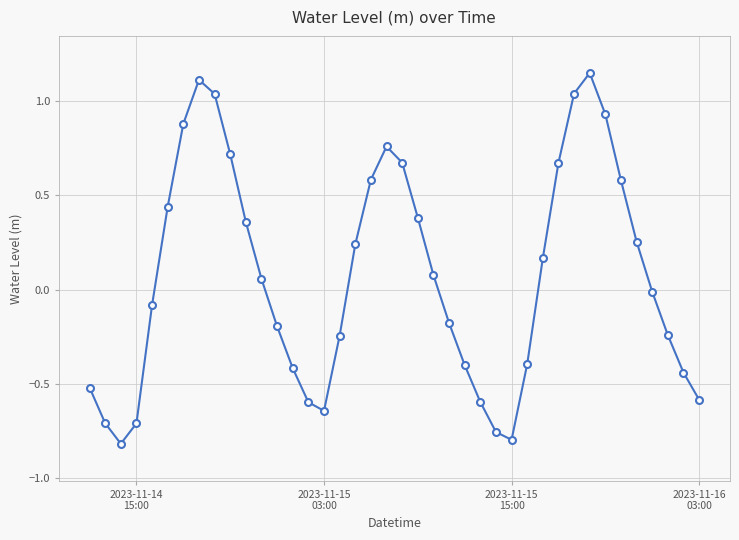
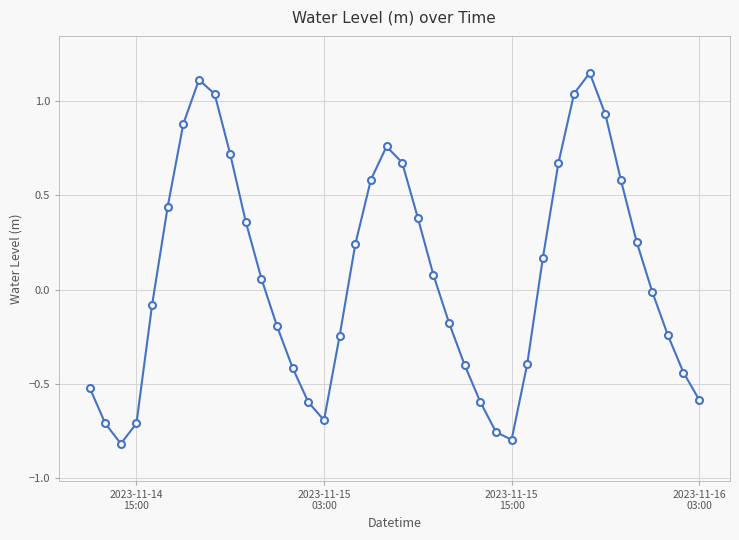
  {
    "2023-11-14 15:00": -0.71,
-   "2023-11-15 03:00": -0.64,
+   "2023-11-15 03:00": -0.69,
    "2023-11-15 15:00": -0.80,
    "2023-11-16 03:00": -0.58
  }
